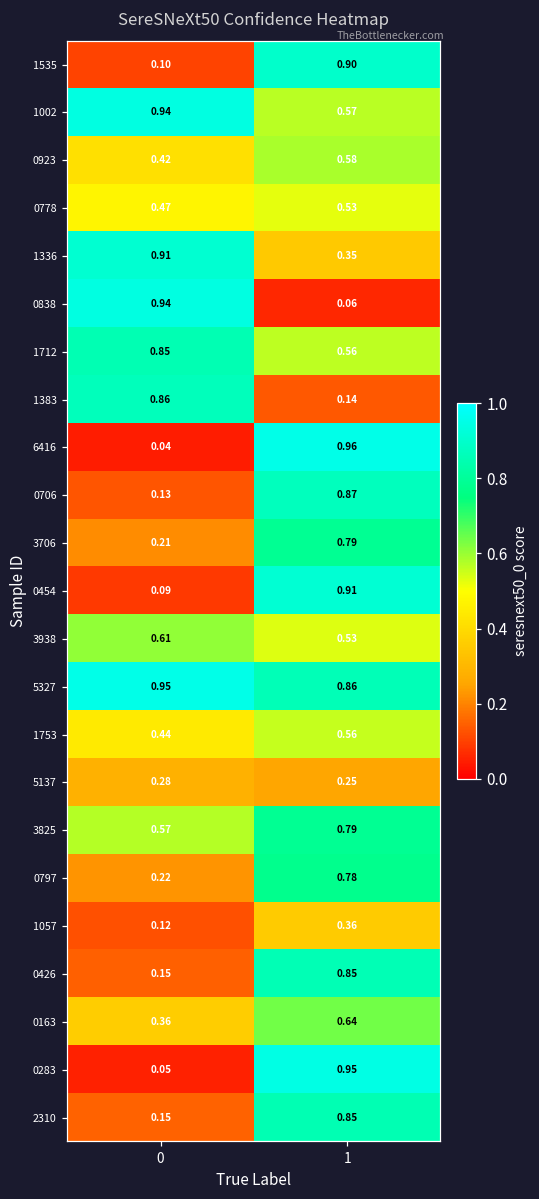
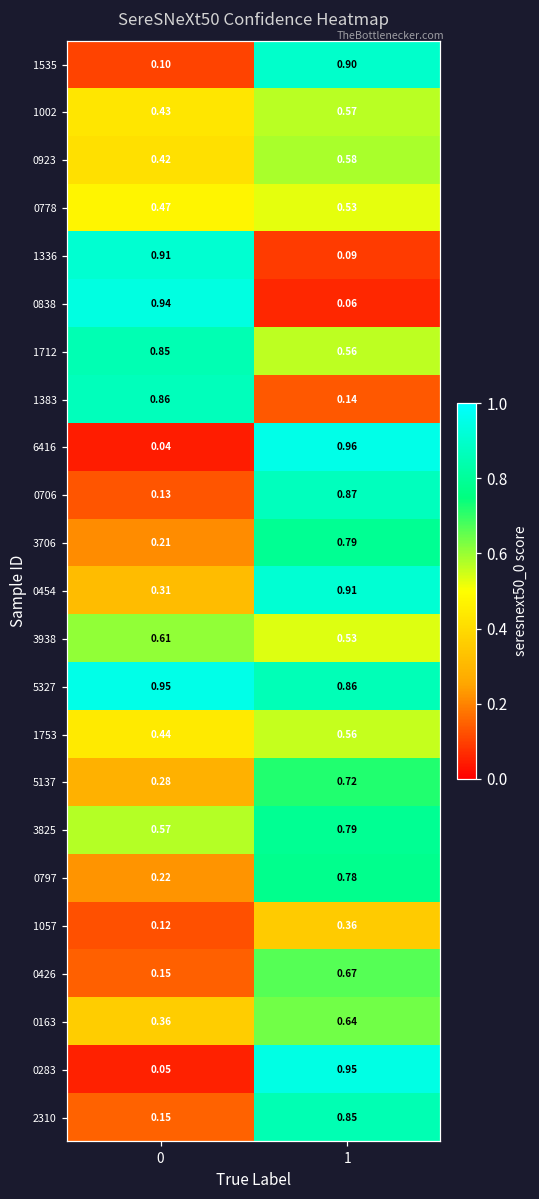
  {
    "1535": {
      "0": 0.10,
      "1": 0.90
    },
    "1002": {
-     "0": 0.94,
+     "0": 0.43,
      "1": 0.57
    },
    "0923": {
      "0": 0.42,
      "1": 0.58
    },
    "0778": {
      "0": 0.47,
      "1": 0.53
    },
    "1336": {
      "0": 0.91,
-     "1": 0.35
+     "1": 0.09
    },
    "0838": {
      "0": 0.94,
      "1": 0.06
    },
    "1712": {
      "0": 0.85,
      "1": 0.56
    },
    "1383": {
      "0": 0.86,
      "1": 0.14
    },
    "6416": {
      "0": 0.04,
      "1": 0.96
    },
    "0706": {
      "0": 0.13,
      "1": 0.87
    },
    "3706": {
      "0": 0.21,
      "1": 0.79
    },
    "0454": {
-     "0": 0.09,
+     "0": 0.31,
      "1": 0.91
    },
    "3938": {
      "0": 0.61,
      "1": 0.53
    },
    "5327": {
      "0": 0.95,
      "1": 0.86
    },
    "1753": {
      "0": 0.44,
      "1": 0.56
    },
    "5137": {
      "0": 0.28,
-     "1": 0.25
+     "1": 0.72
    },
    "3825": {
      "0": 0.57,
      "1": 0.79
    },
    "0797": {
      "0": 0.22,
      "1": 0.78
    },
    "1057": {
      "0": 0.12,
      "1": 0.36
    },
    "0426": {
      "0": 0.15,
-     "1": 0.85
+     "1": 0.67
    },
    "0163": {
      "0": 0.36,
      "1": 0.64
    },
    "0283": {
      "0": 0.05,
      "1": 0.95
    },
    "2310": {
      "0": 0.15,
      "1": 0.85
    }
  }
